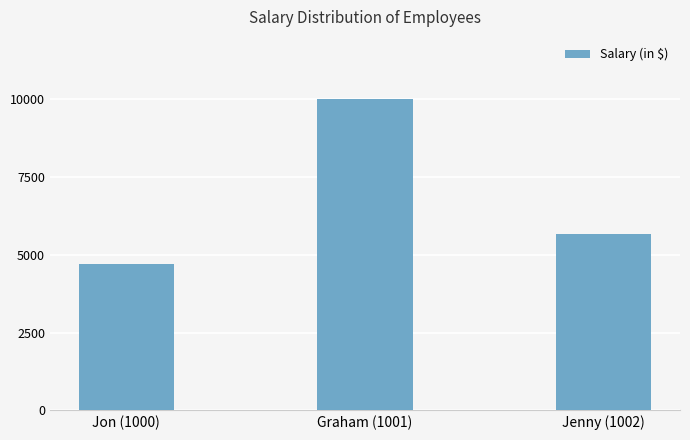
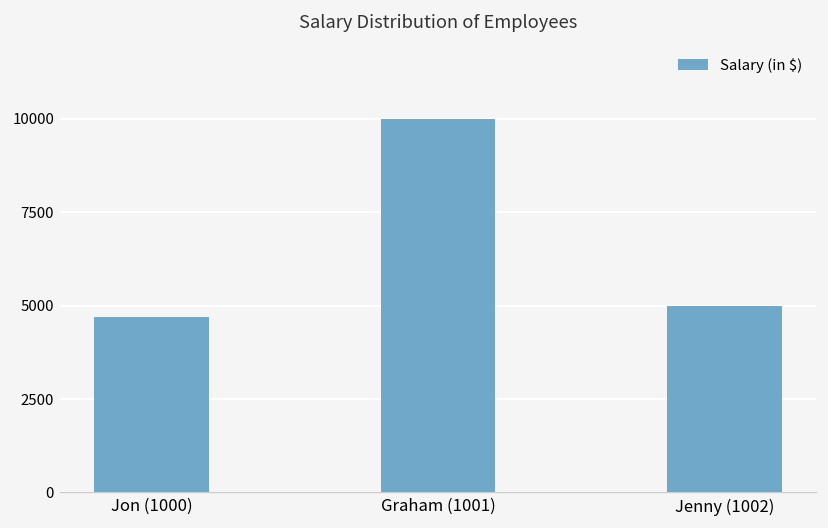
  {
    "Jon (1000)": 4700,
    "Graham (1001)": 10000,
-   "Jenny (1002)": 5700
+   "Jenny (1002)": 5000
  }
